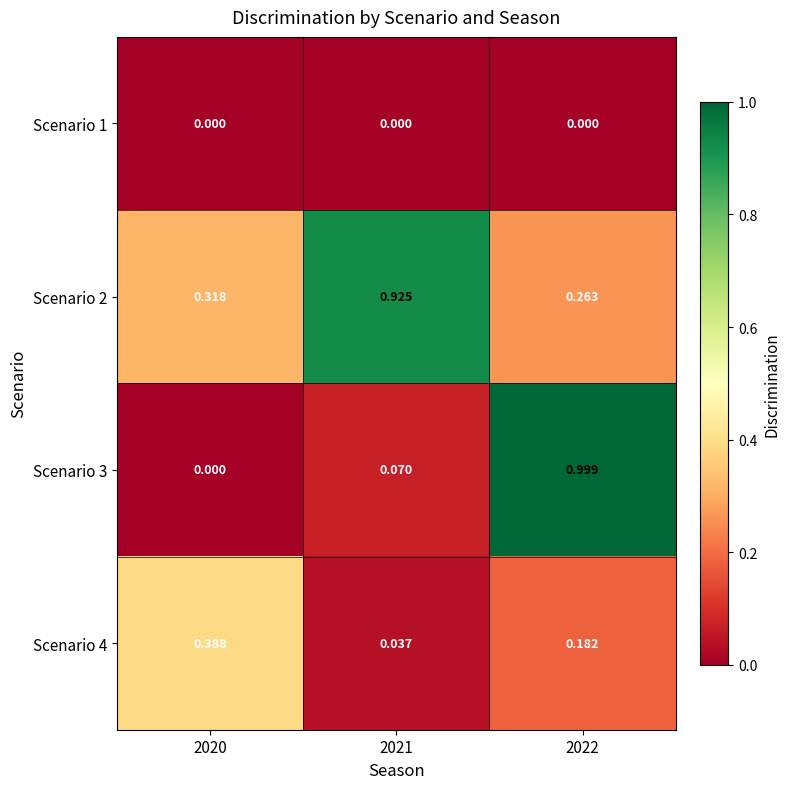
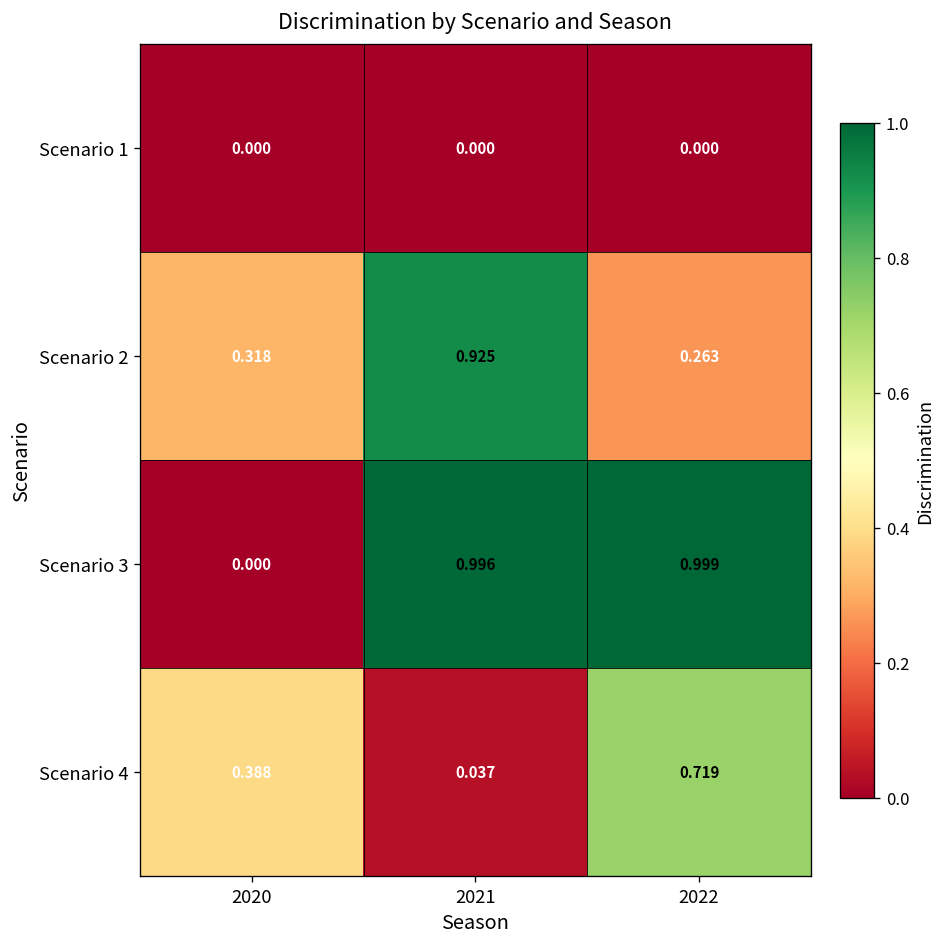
  {
    "Scenario 1": {
      "2020": 0.000,
      "2021": 0.000,
      "2022": 0.000
    },
    "Scenario 2": {
      "2020": 0.318,
      "2021": 0.925,
      "2022": 0.263
    },
    "Scenario 3": {
      "2020": 0.000,
-     "2021": 0.070,
+     "2021": 0.996,
      "2022": 0.999
    },
    "Scenario 4": {
      "2020": 0.388,
      "2021": 0.037,
-     "2022": 0.182
+     "2022": 0.719
    }
  }
